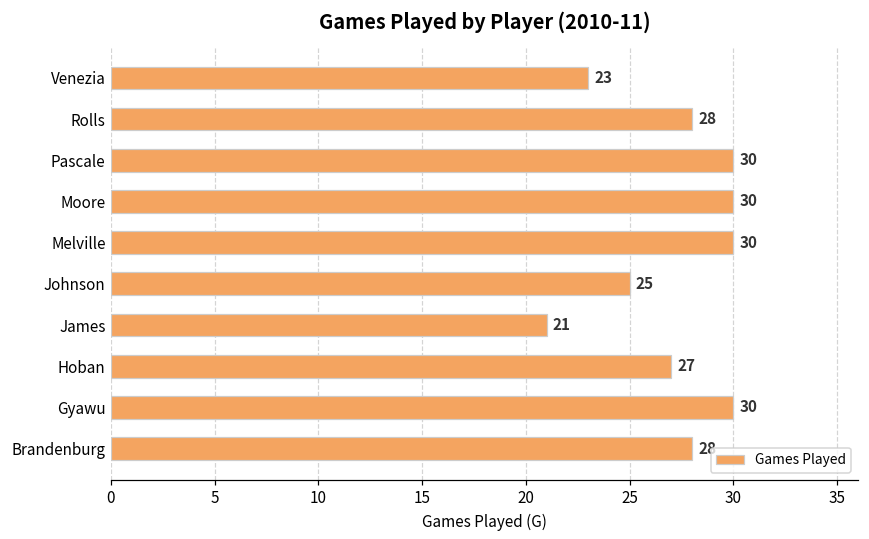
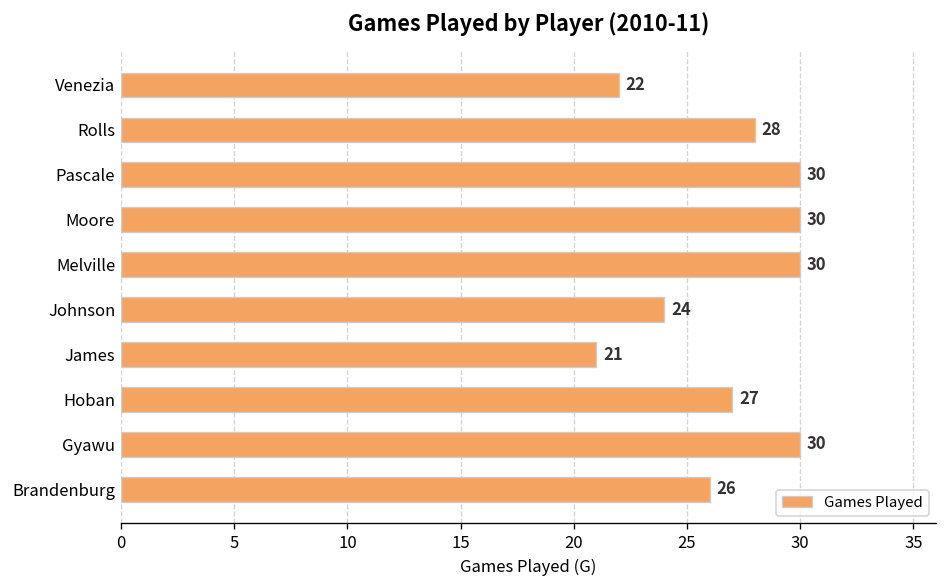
  {
-   "Venezia": 23,
+   "Venezia": 22,
    "Rolls": 28,
    "Pascale": 30,
    "Moore": 30,
    "Melville": 30,
-   "Johnson": 25,
+   "Johnson": 24,
    "James": 21,
    "Hoban": 27,
    "Gyawu": 30,
-   "Brandenburg": 28
+   "Brandenburg": 26
  }
